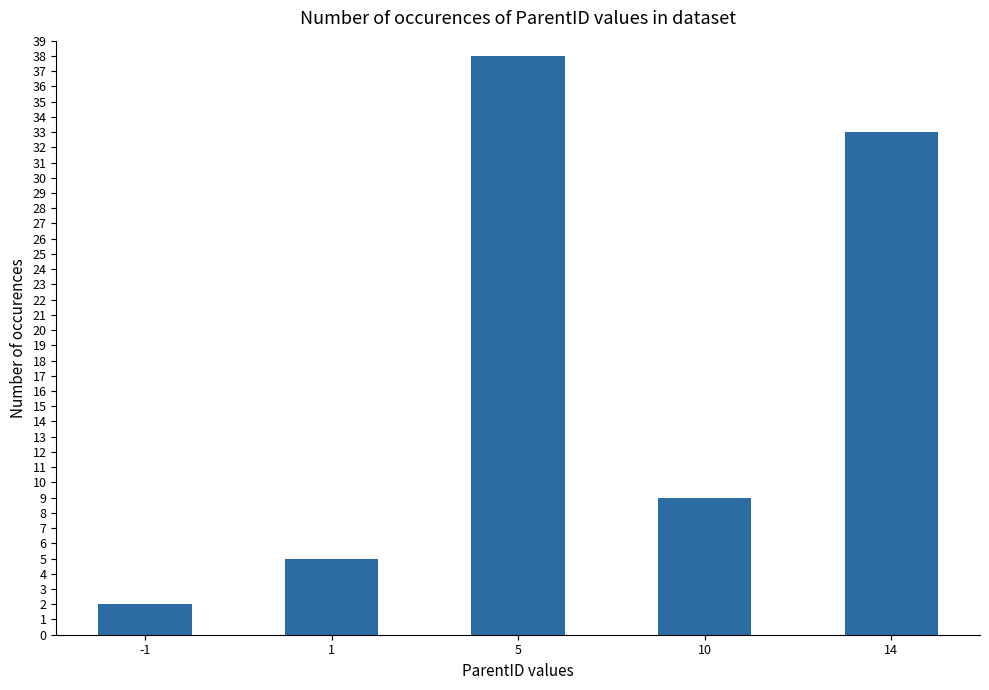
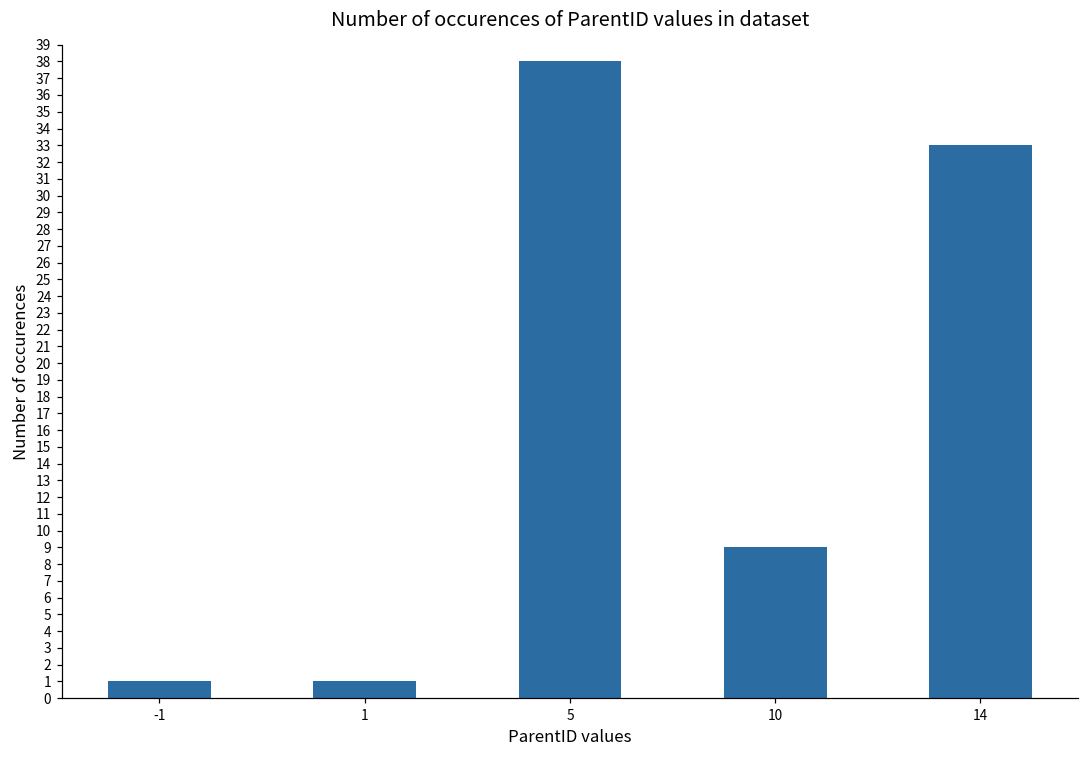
  {
-   "-1": 2,
-   "1": 5,
+   "-1": 1,
+   "1": 1,
    "5": 38,
    "10": 9,
    "14": 33
  }
